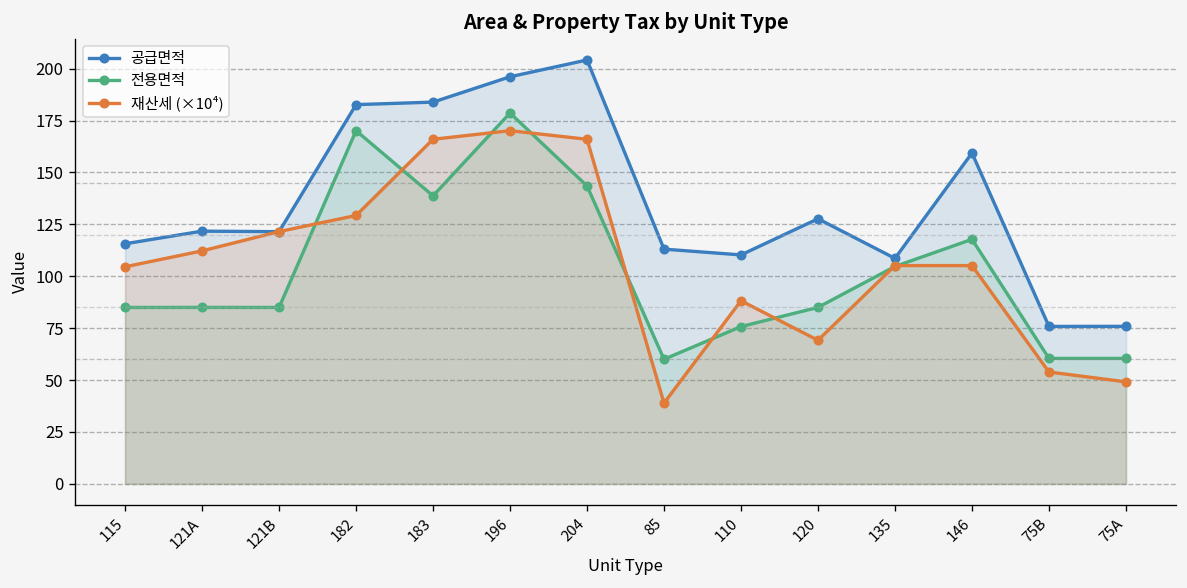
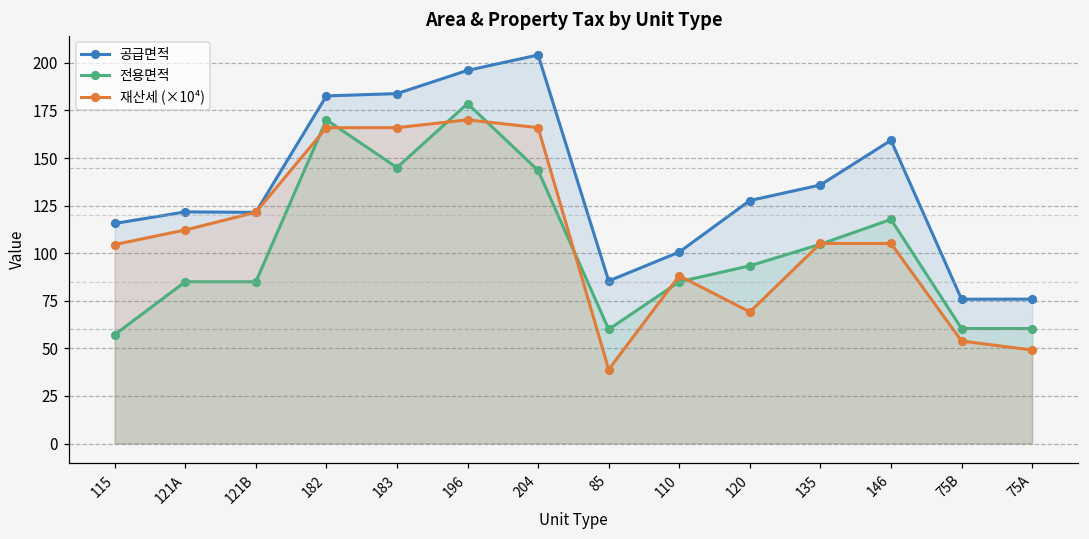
  {
    "공급면적": {
      "115": 116,
      "121A": 122,
      "182": 183,
      "183": 184,
      "196": 196,
      "204": 204,
-     "85": 113,
-     "110": 110,
+     "85": 85,
+     "110": 101,
      "120": 128,
-     "135": 109,
+     "135": 136,
      "146": 159,
      "75B": 76,
      "75A": 76
    },
    "전용면적": {
-     "115": 85,
+     "115": 57,
      "121A": 85,
      "121B": 85,
      "182": 170,
-     "183": 139,
+     "183": 145,
      "196": 179,
      "204": 143,
      "85": 60,
-     "110": 76,
-     "120": 85,
+     "110": 85,
+     "120": 93,
      "146": 118,
      "75B": 60,
      "75A": 60
    },
    "재산세 (×10⁴)": {
      "115": 105,
      "121A": 112,
-     "182": 129,
+     "182": 166,
      "183": 166,
      "196": 170,
      "204": 166,
      "85": 39,
      "110": 88,
      "120": 69,
      "146": 105,
      "75B": 54,
      "75A": 49
    }
  }
